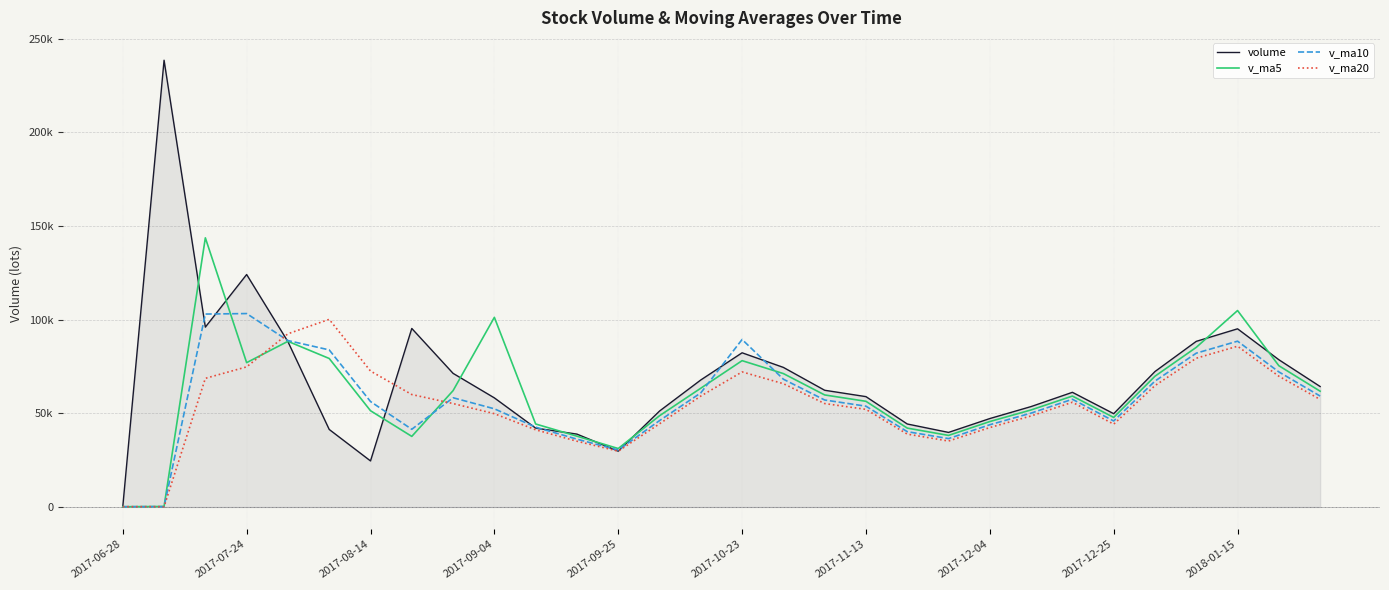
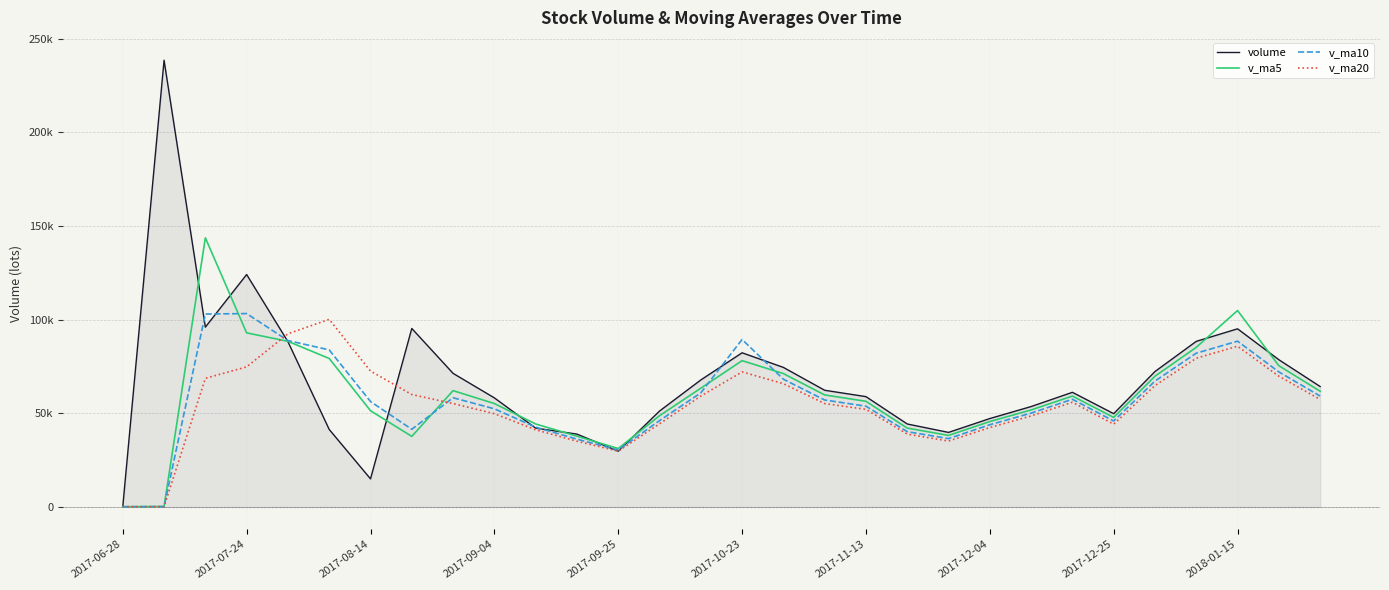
  {
    "volume": {
      "2017-07-24": 124000,
-     "2017-08-14": 25000,
+     "2017-08-14": 15000,
      "2017-09-04": 58000,
      "2017-10-23": 82000,
      "2017-11-13": 59000,
      "2017-12-04": 47000,
      "2017-12-25": 50000,
      "2018-01-15": 95000
    },
    "v_ma5": {
-     "2017-07-24": 77000,
+     "2017-07-24": 93000,
      "2017-08-14": 51000,
-     "2017-09-04": 101000,
+     "2017-09-04": 55000,
      "2017-10-23": 78000,
      "2017-11-13": 56000,
      "2017-12-04": 46000,
      "2017-12-25": 48000,
      "2018-01-15": 105000
    },
    "v_ma10": {
      "2017-07-24": 103000,
      "2017-08-14": 56000,
      "2017-09-04": 52000,
      "2017-10-23": 89000,
      "2017-11-13": 54000,
      "2017-12-04": 44000,
      "2017-12-25": 46000,
      "2018-01-15": 89000
    },
    "v_ma20": {
      "2017-07-24": 75000,
      "2017-08-14": 73000,
      "2017-09-04": 50000,
      "2017-10-23": 72000,
      "2017-11-13": 52000,
      "2017-12-04": 42000,
      "2017-12-25": 44000,
      "2018-01-15": 86000
    }
  }
